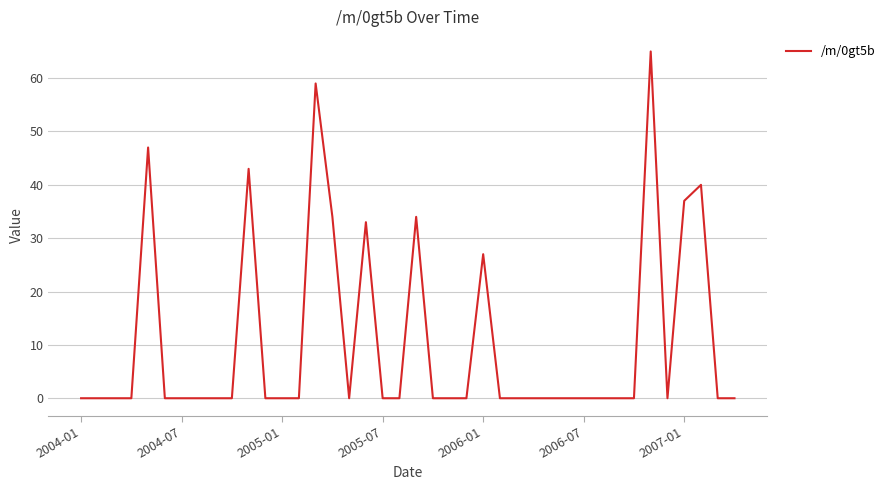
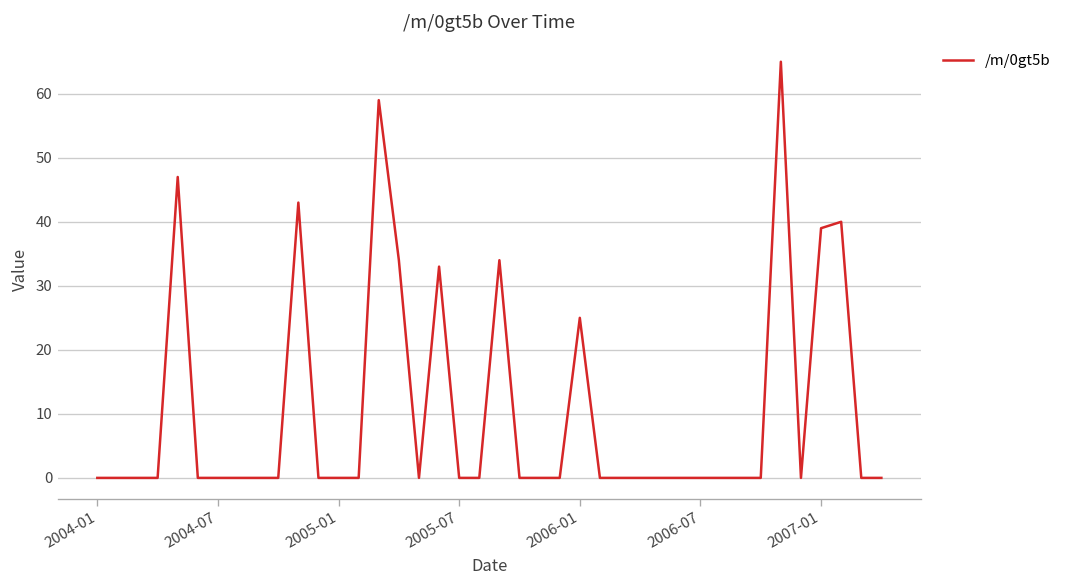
  {
    "2004-01": 0,
    "2004-07": 0,
    "2005-01": 0,
    "2005-07": 0,
-   "2006-01": 27,
+   "2006-01": 25,
    "2006-07": 0,
-   "2007-01": 37
+   "2007-01": 39
  }
